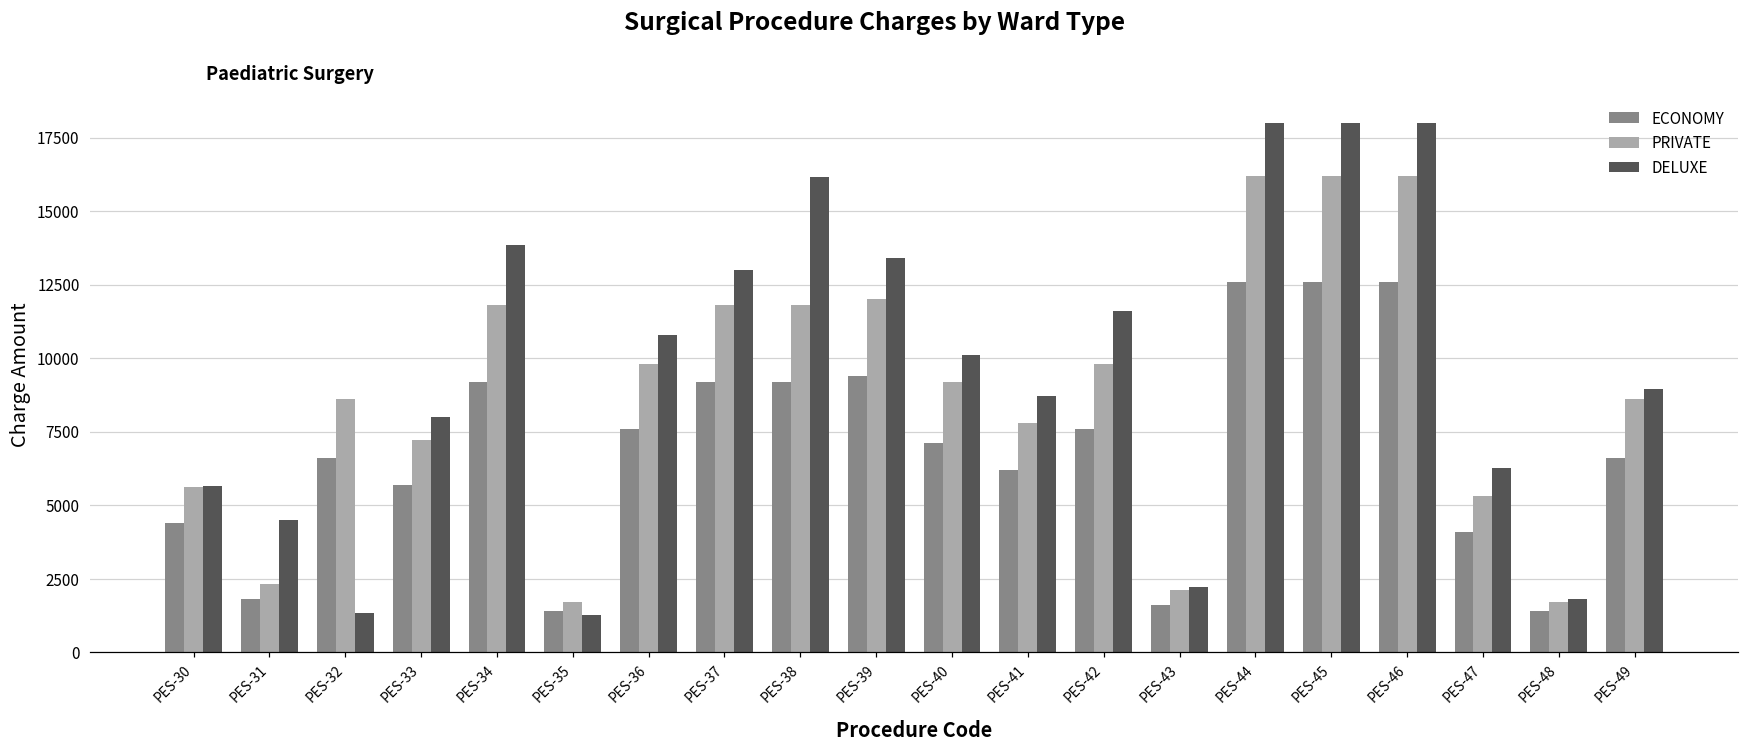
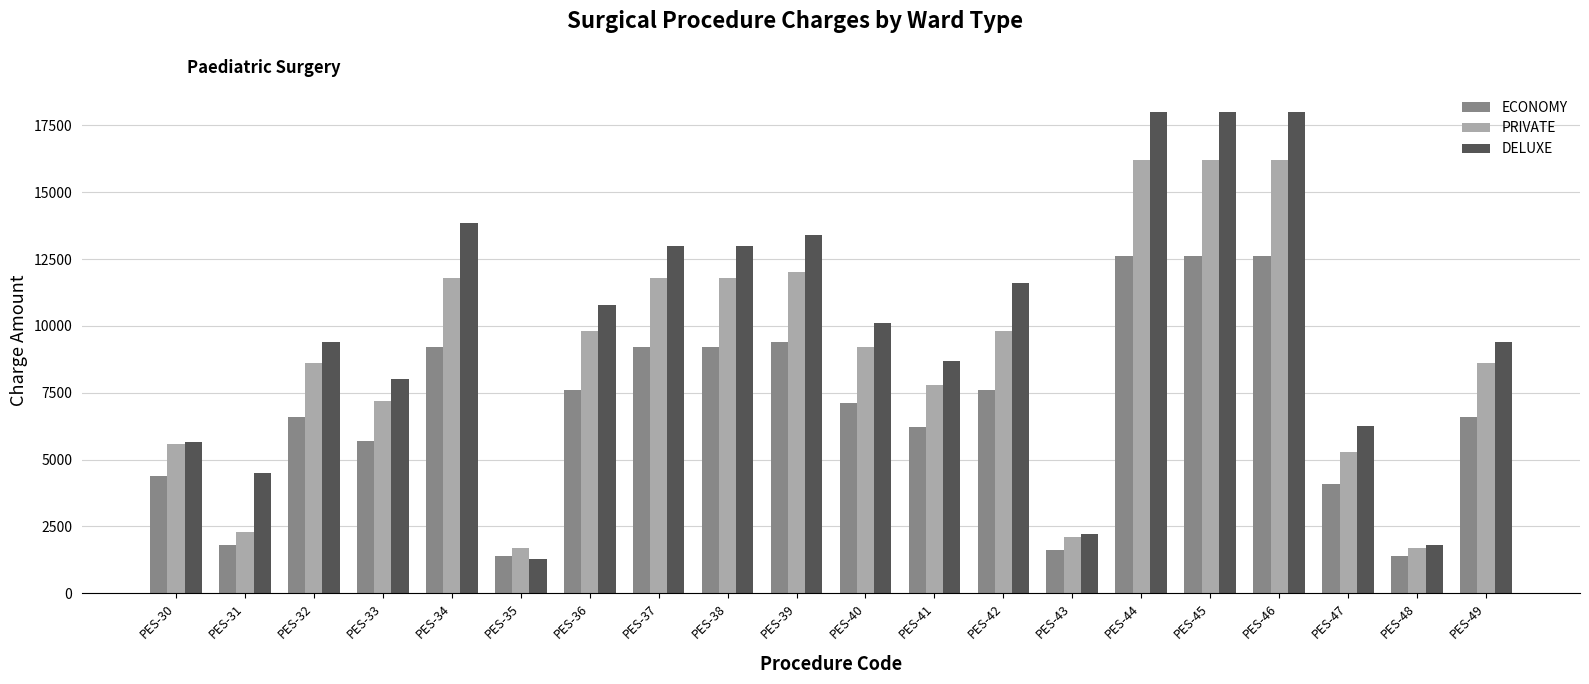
  {
    "DELUXE": {
      "PES-30": 5700,
      "PES-31": 4500,
-     "PES-32": 1300,
+     "PES-32": 9400,
      "PES-33": 8000,
      "PES-34": 13800,
      "PES-35": 1300,
      "PES-36": 10800,
      "PES-37": 13000,
-     "PES-38": 16200,
+     "PES-38": 13000,
      "PES-39": 13400,
      "PES-40": 10100,
      "PES-41": 8700,
      "PES-42": 11600,
      "PES-43": 2200,
      "PES-44": 18000,
      "PES-45": 18000,
      "PES-46": 18000,
      "PES-47": 6300,
      "PES-48": 1800,
-     "PES-49": 8900
+     "PES-49": 9400
    }
  }
